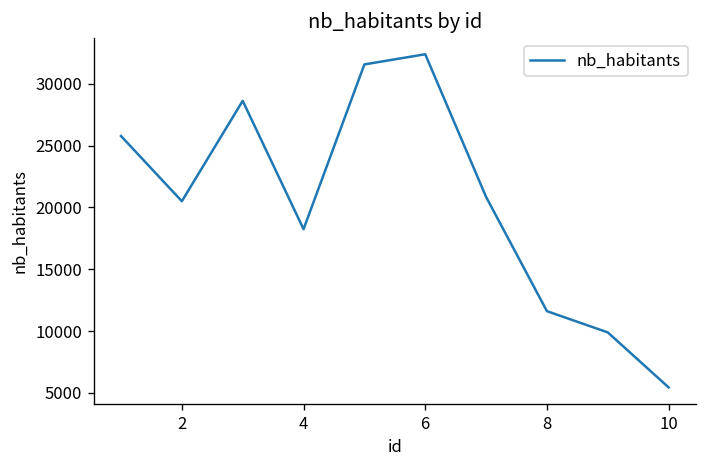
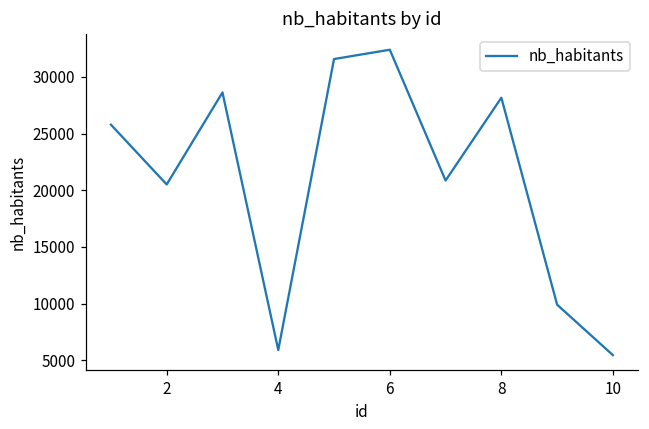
  {
    "2": 20500,
-   "4": 18200,
+   "4": 5900,
    "6": 32400,
-   "8": 11600,
+   "8": 28200,
    "10": 5500
  }
